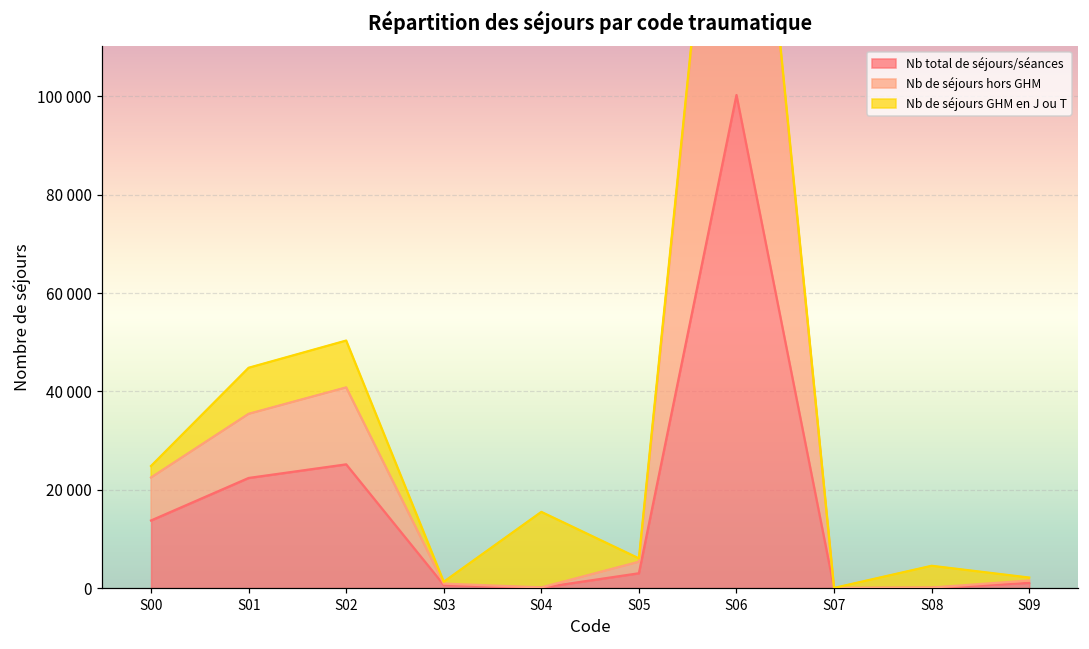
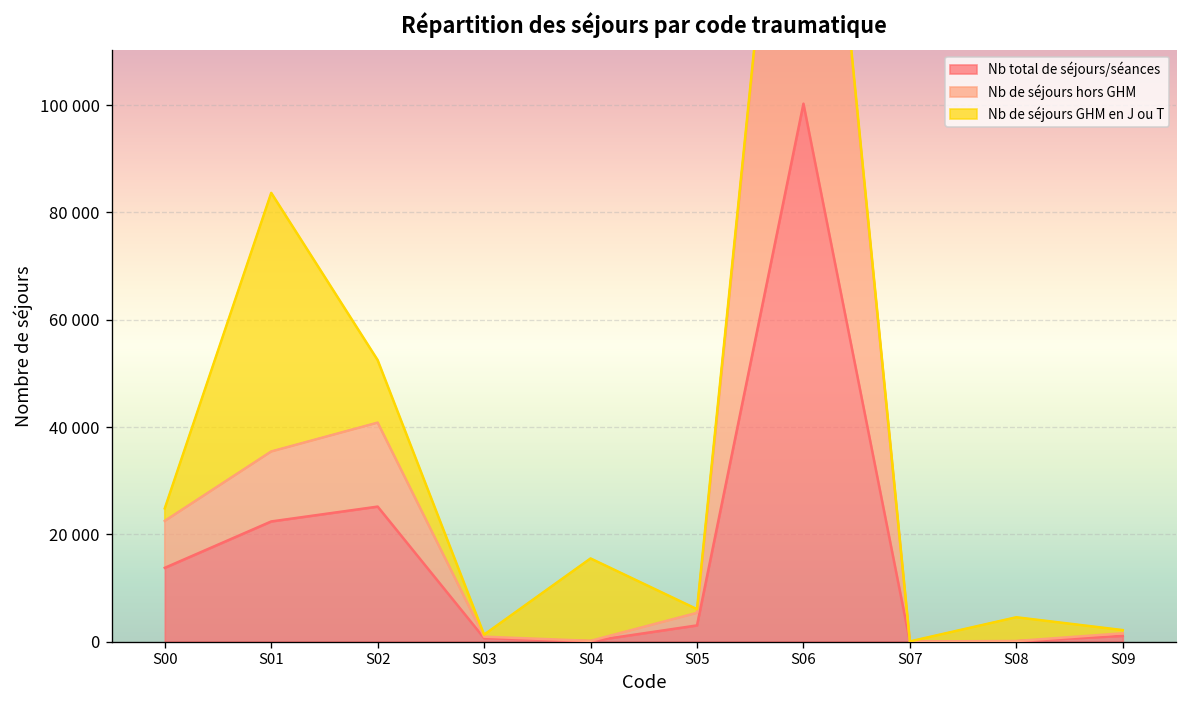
  {
    "Nb de séjours GHM en J ou T": {
      "S00": 2000,
-     "S01": 9000,
-     "S02": 10000,
+     "S01": 48000,
+     "S02": 12000,
      "S04": 15000,
      "S05": 1000,
      "S08": 4000,
      "S09": 1000
    }
  }
